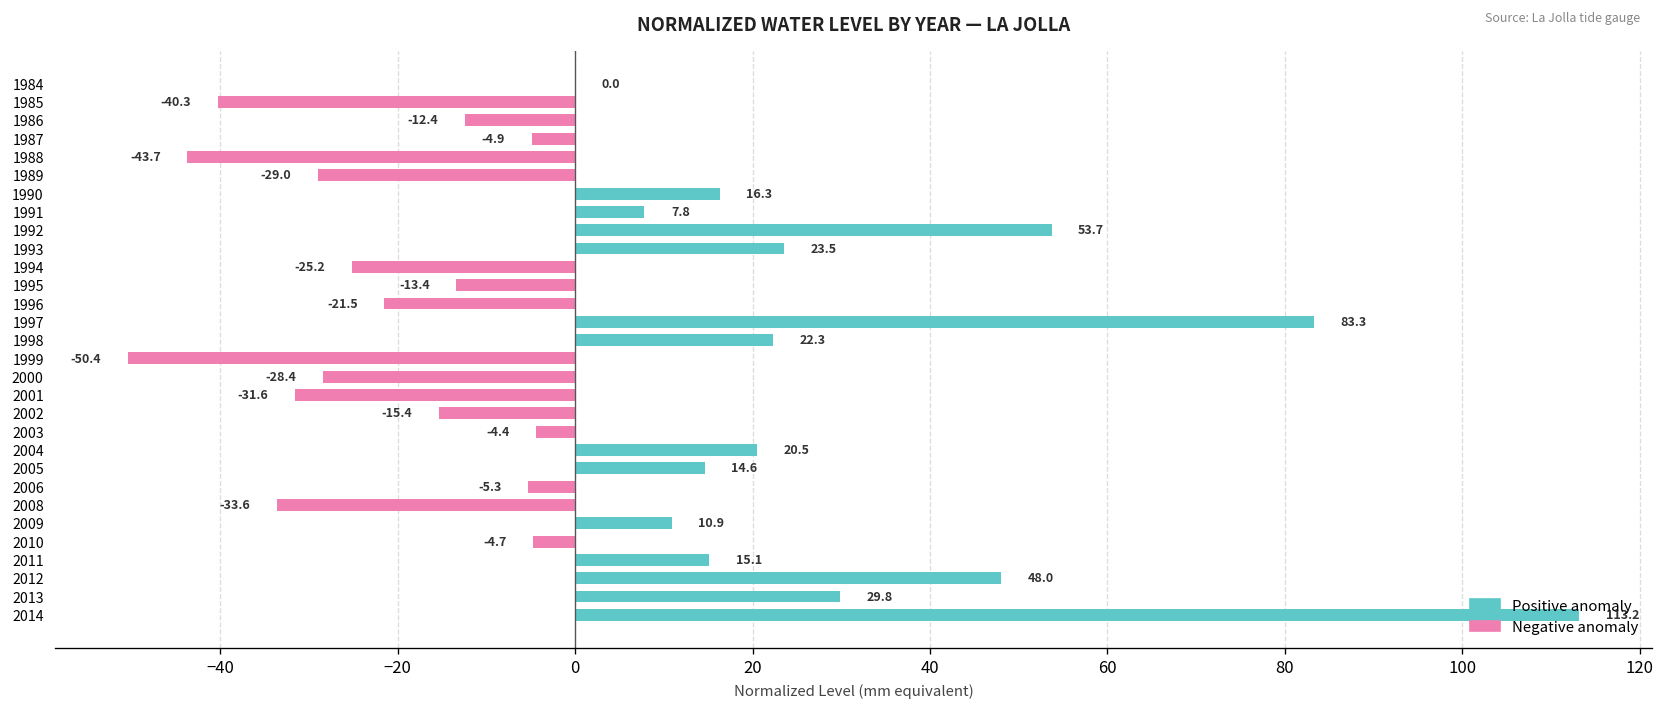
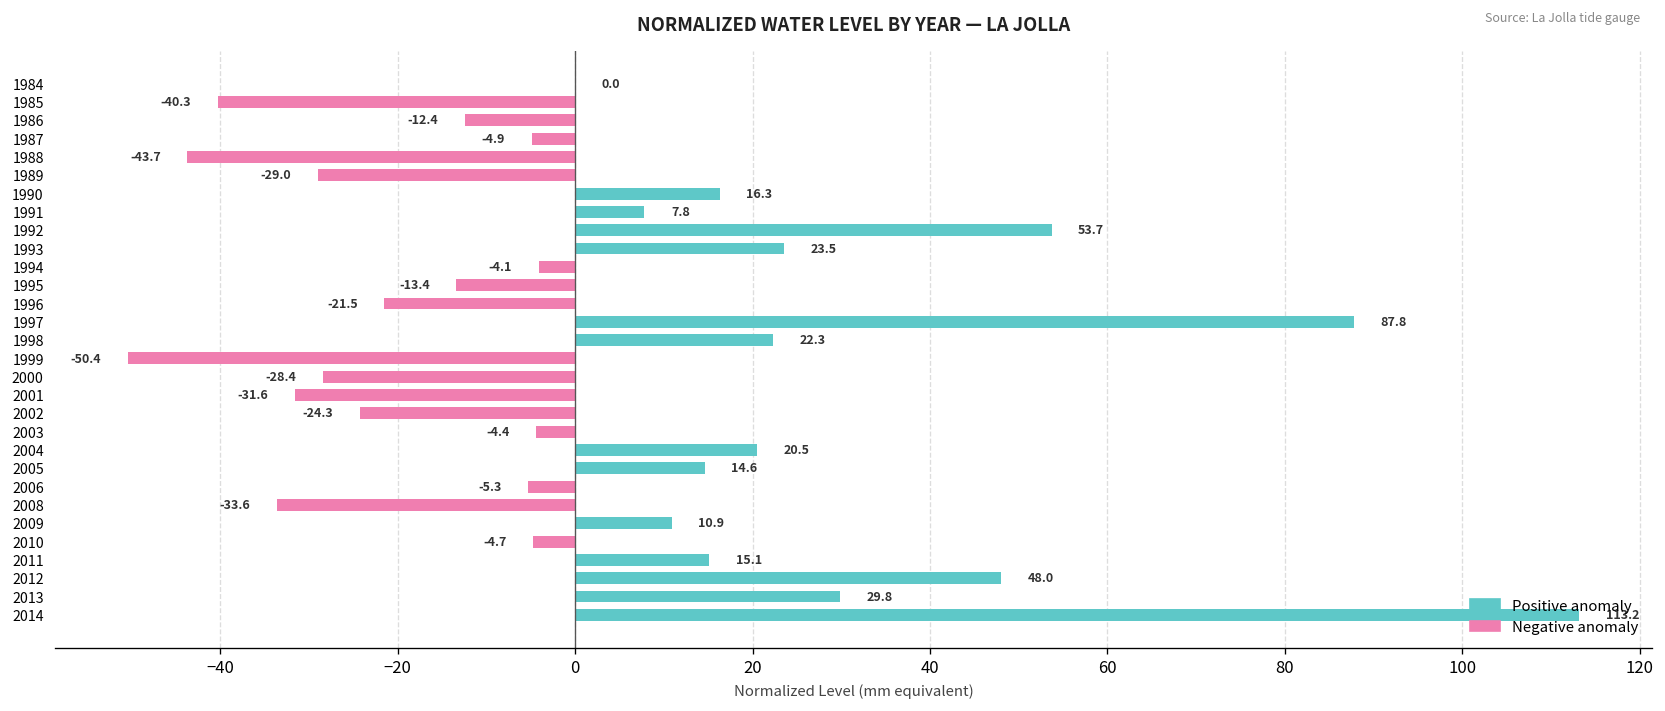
  {
    "1984": 0.0,
    "1985": -40.3,
    "1986": -12.4,
    "1987": -4.9,
    "1988": -43.7,
    "1989": -29.0,
    "1990": 16.3,
    "1991": 7.8,
    "1992": 53.7,
    "1993": 23.5,
-   "1994": -25.2,
+   "1994": -4.1,
    "1995": -13.4,
    "1996": -21.5,
-   "1997": 83.3,
+   "1997": 87.8,
    "1998": 22.3,
    "1999": -50.4,
    "2000": -28.4,
    "2001": -31.6,
-   "2002": -15.4,
+   "2002": -24.3,
    "2003": -4.4,
    "2004": 20.5,
    "2005": 14.6,
    "2006": -5.3,
    "2008": -33.6,
    "2009": 10.9,
    "2010": -4.7,
    "2011": 15.1,
    "2012": 48.0,
    "2013": 29.8,
    "2014": 113.2
  }
